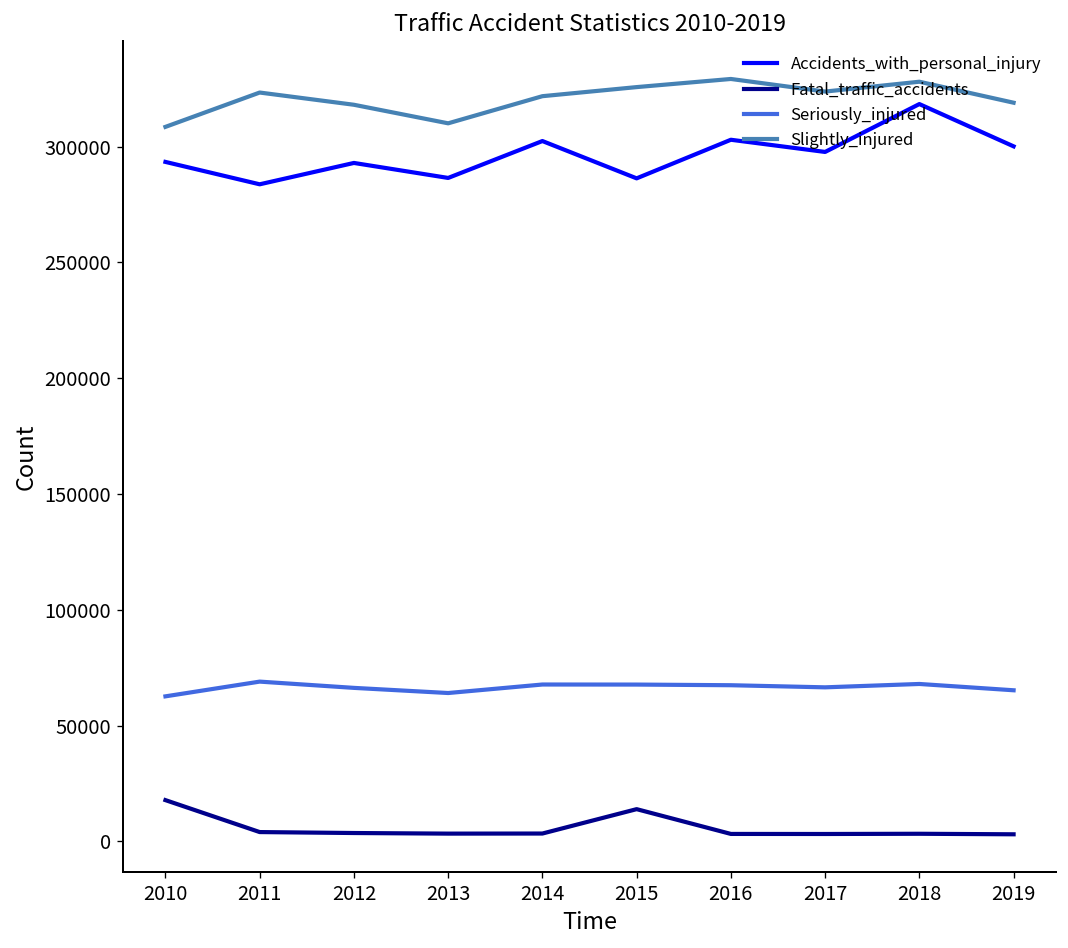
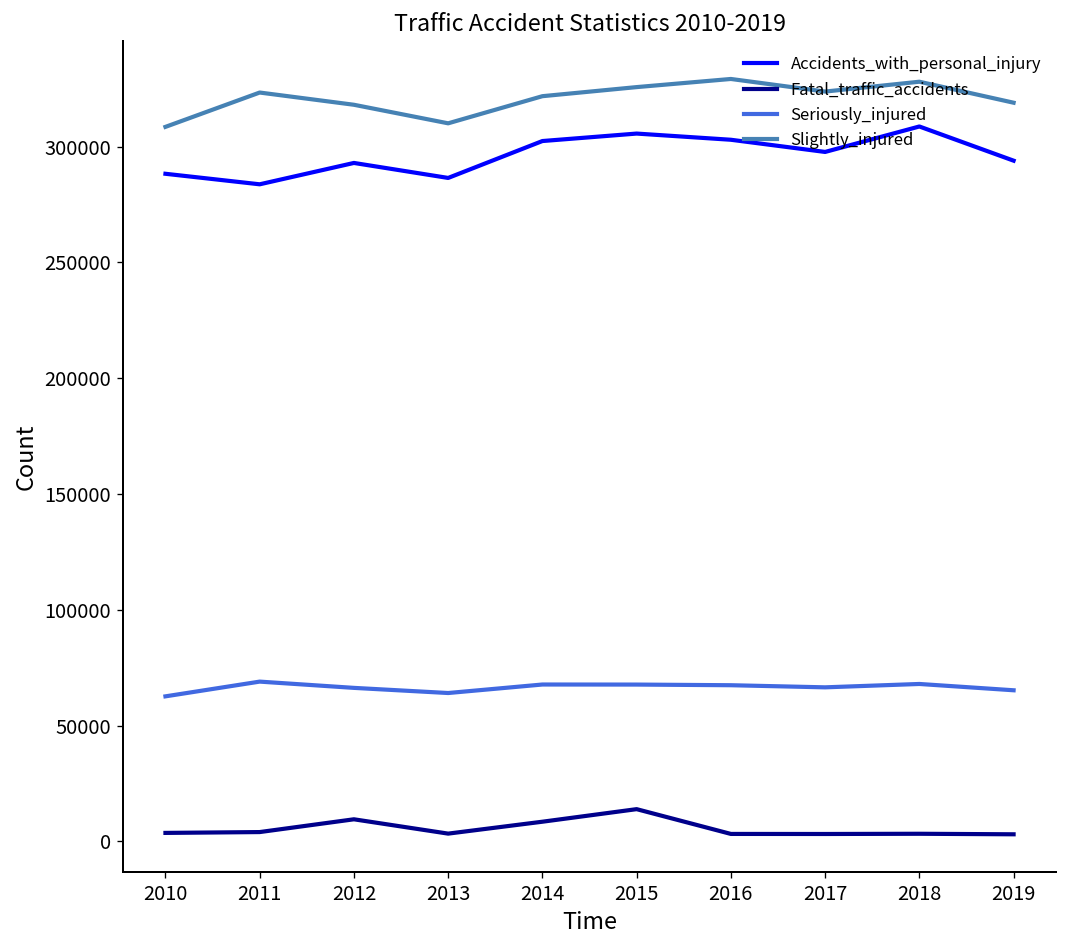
  {
    "Accidents_with_personal_injury": {
-     "2010": 293000,
+     "2010": 288000,
      "2011": 284000,
      "2012": 293000,
      "2013": 286000,
      "2014": 302000,
-     "2015": 286000,
+     "2015": 306000,
      "2016": 303000,
      "2017": 298000,
-     "2018": 318000,
-     "2019": 300000
+     "2018": 309000,
+     "2019": 294000
    },
    "Fatal_traffic_accidents": {
-     "2010": 18000,
+     "2010": 4000,
      "2011": 4000,
-     "2012": 4000,
+     "2012": 10000,
      "2013": 3000,
-     "2014": 3000,
+     "2014": 8000,
      "2015": 14000,
      "2016": 3000,
      "2017": 3000,
      "2018": 3000,
      "2019": 3000
    }
  }
